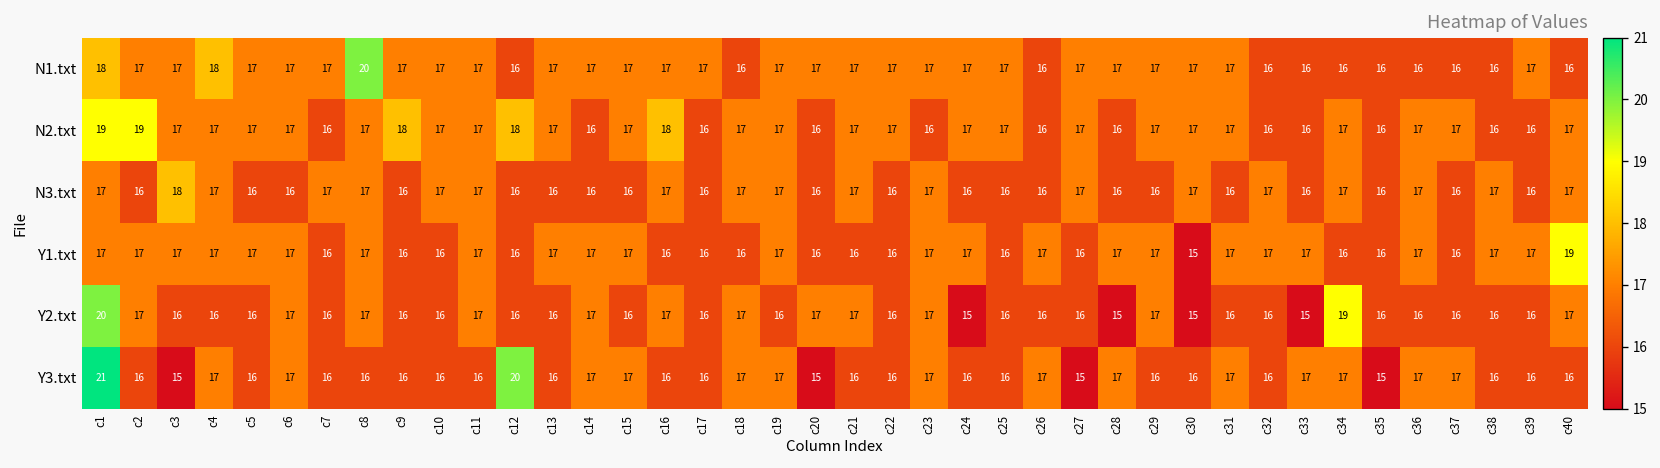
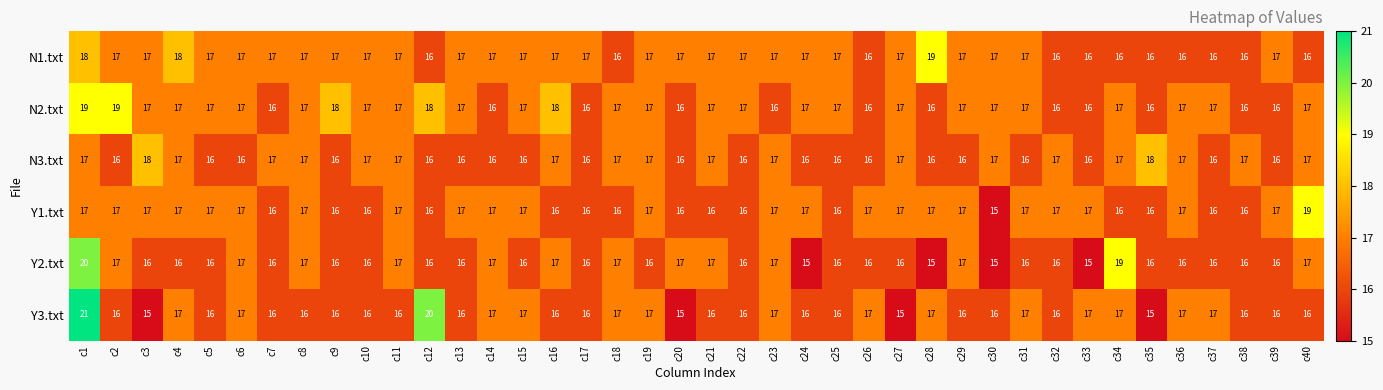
  {
    "N1.txt": {
      "c1": 18,
      "c2": 17,
      "c3": 17,
      "c4": 18,
      "c5": 17,
      "c6": 17,
      "c7": 17,
-     "c8": 20,
+     "c8": 17,
      "c9": 17,
      "c10": 17,
      "c11": 17,
      "c12": 16,
      "c13": 17,
      "c14": 17,
      "c15": 17,
      "c16": 17,
      "c17": 17,
      "c18": 16,
      "c19": 17,
      "c20": 17,
      "c21": 17,
      "c22": 17,
      "c23": 17,
      "c24": 17,
      "c25": 17,
      "c26": 16,
      "c27": 17,
-     "c28": 17,
+     "c28": 19,
      "c29": 17,
      "c30": 17,
      "c31": 17,
      "c32": 16,
      "c33": 16,
      "c34": 16,
      "c35": 16,
      "c36": 16,
      "c37": 16,
      "c38": 16,
      "c39": 17,
      "c40": 16
    },
    "N3.txt": {
      "c1": 17,
      "c2": 16,
      "c3": 18,
      "c4": 17,
      "c5": 16,
      "c6": 16,
      "c7": 17,
      "c8": 17,
      "c9": 16,
      "c10": 17,
      "c11": 17,
      "c12": 16,
      "c13": 16,
      "c14": 16,
      "c15": 16,
      "c16": 17,
      "c17": 16,
      "c18": 17,
      "c19": 17,
      "c20": 16,
      "c21": 17,
      "c22": 16,
      "c23": 17,
      "c24": 16,
      "c25": 16,
      "c26": 16,
      "c27": 17,
      "c28": 16,
      "c29": 16,
      "c30": 17,
      "c31": 16,
      "c32": 17,
      "c33": 16,
      "c34": 17,
-     "c35": 16,
+     "c35": 18,
      "c36": 17,
      "c37": 16,
      "c38": 17,
      "c39": 16,
      "c40": 17
    },
    "Y1.txt": {
      "c1": 17,
      "c2": 17,
      "c3": 17,
      "c4": 17,
      "c5": 17,
      "c6": 17,
      "c7": 16,
      "c8": 17,
      "c9": 16,
      "c10": 16,
      "c11": 17,
      "c12": 16,
      "c13": 17,
      "c14": 17,
      "c15": 17,
      "c16": 16,
      "c17": 16,
      "c18": 16,
      "c19": 17,
      "c20": 16,
      "c21": 16,
      "c22": 16,
      "c23": 17,
      "c24": 17,
      "c25": 16,
      "c26": 17,
-     "c27": 16,
+     "c27": 17,
      "c28": 17,
      "c29": 17,
      "c30": 15,
      "c31": 17,
      "c32": 17,
      "c33": 17,
      "c34": 16,
      "c35": 16,
      "c36": 17,
      "c37": 16,
-     "c38": 17,
+     "c38": 16,
      "c39": 17,
      "c40": 19
    }
  }
